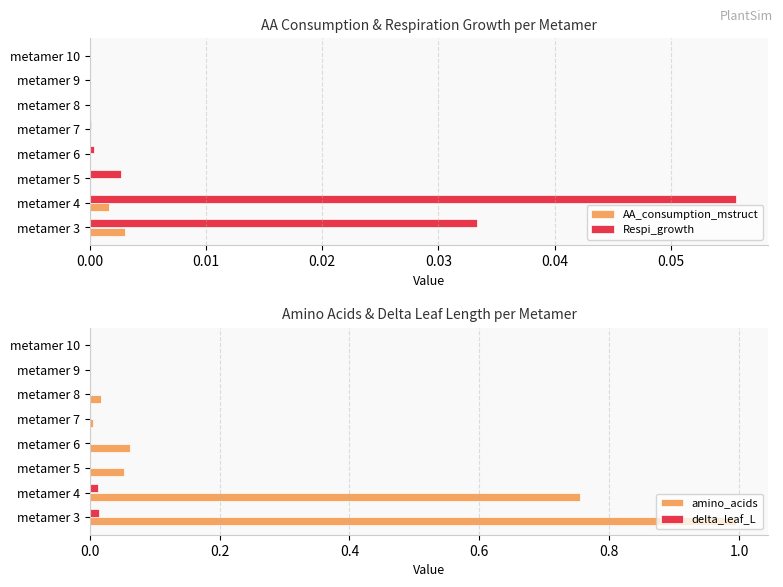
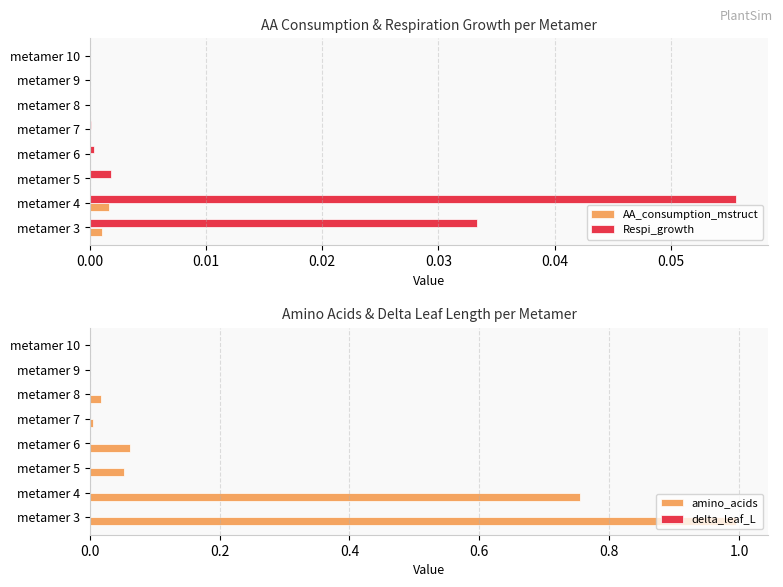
  {
    "AA Consumption & Respiration Growth per Metamer": {
      "AA_consumption_mstruct": {
        "metamer 4": 0.0017,
-       "metamer 3": 0.0030
+       "metamer 3": 0.0010
      },
      "Respi_growth": {
        "metamer 6": 0.0003,
-       "metamer 5": 0.0027,
+       "metamer 5": 0.0018,
        "metamer 4": 0.0556,
        "metamer 3": 0.0333
      }
    },
    "Amino Acids & Delta Leaf Length per Metamer": {
      "amino_acids": {
        "metamer 8": 0.02,
        "metamer 7": 0.01,
        "metamer 6": 0.06,
        "metamer 5": 0.05,
        "metamer 4": 0.76
      },
      "delta_leaf_L": {
-       "metamer 4": 0.01,
-       "metamer 3": 0.01
+       "metamer 4": 0.00,
+       "metamer 3": 0.00
      }
    }
  }
